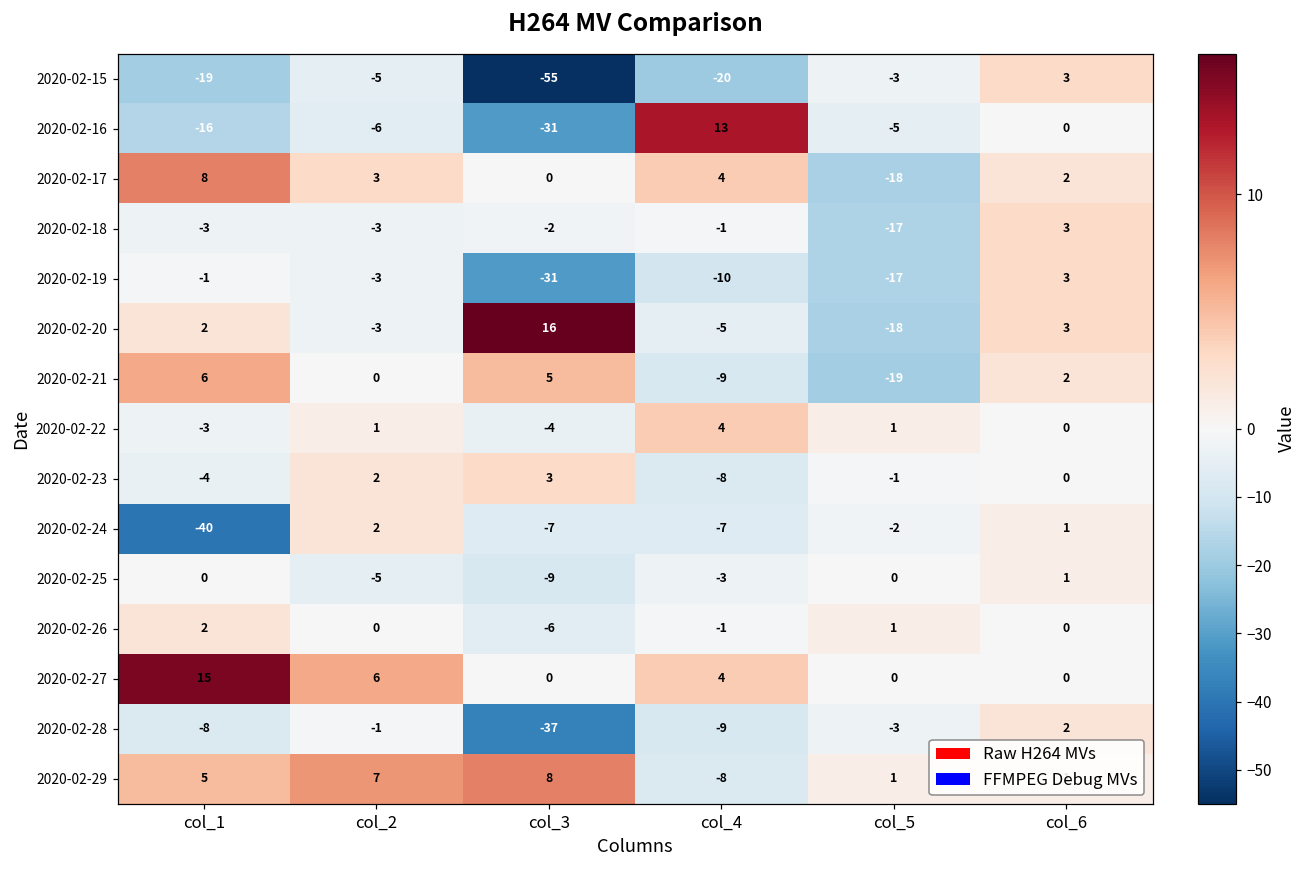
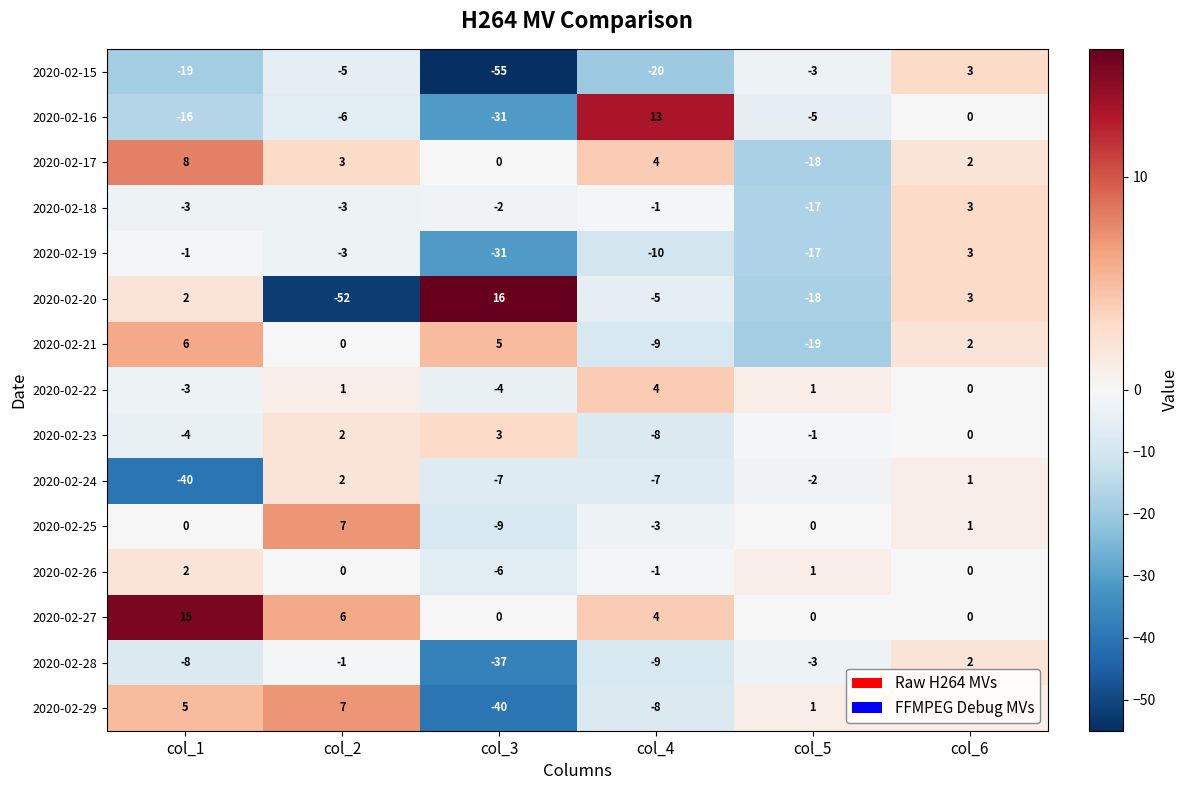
  {
    "2020-02-15": {
      "col_1": -19,
      "col_2": -5,
      "col_3": -55,
      "col_4": -20,
      "col_5": -3,
      "col_6": 3
    },
    "2020-02-16": {
      "col_1": -16,
      "col_2": -6,
      "col_3": -31,
      "col_4": 13,
      "col_5": -5,
      "col_6": 0
    },
    "2020-02-17": {
      "col_1": 8,
      "col_2": 3,
      "col_3": 0,
      "col_4": 4,
      "col_5": -18,
      "col_6": 2
    },
    "2020-02-18": {
      "col_1": -3,
      "col_2": -3,
      "col_3": -2,
      "col_4": -1,
      "col_5": -17,
      "col_6": 3
    },
    "2020-02-19": {
      "col_1": -1,
      "col_2": -3,
      "col_3": -31,
      "col_4": -10,
      "col_5": -17,
      "col_6": 3
    },
    "2020-02-20": {
      "col_1": 2,
-     "col_2": -3,
+     "col_2": -52,
      "col_3": 16,
      "col_4": -5,
      "col_5": -18,
      "col_6": 3
    },
    "2020-02-21": {
      "col_1": 6,
      "col_2": 0,
      "col_3": 5,
      "col_4": -9,
      "col_5": -19,
      "col_6": 2
    },
    "2020-02-22": {
      "col_1": -3,
      "col_2": 1,
      "col_3": -4,
      "col_4": 4,
      "col_5": 1,
      "col_6": 0
    },
    "2020-02-23": {
      "col_1": -4,
      "col_2": 2,
      "col_3": 3,
      "col_4": -8,
      "col_5": -1,
      "col_6": 0
    },
    "2020-02-24": {
      "col_1": -40,
      "col_2": 2,
      "col_3": -7,
      "col_4": -7,
      "col_5": -2,
      "col_6": 1
    },
    "2020-02-25": {
      "col_1": 0,
-     "col_2": -5,
+     "col_2": 7,
      "col_3": -9,
      "col_4": -3,
      "col_5": 0,
      "col_6": 1
    },
    "2020-02-26": {
      "col_1": 2,
      "col_2": 0,
      "col_3": -6,
      "col_4": -1,
      "col_5": 1,
      "col_6": 0
    },
    "2020-02-27": {
      "col_1": 15,
      "col_2": 6,
      "col_3": 0,
      "col_4": 4,
      "col_5": 0,
      "col_6": 0
    },
    "2020-02-28": {
      "col_1": -8,
      "col_2": -1,
      "col_3": -37,
      "col_4": -9,
      "col_5": -3,
      "col_6": 2
    },
    "2020-02-29": {
      "col_1": 5,
      "col_2": 7,
-     "col_3": 8,
+     "col_3": -40,
      "col_4": -8,
      "col_5": 1
    }
  }
